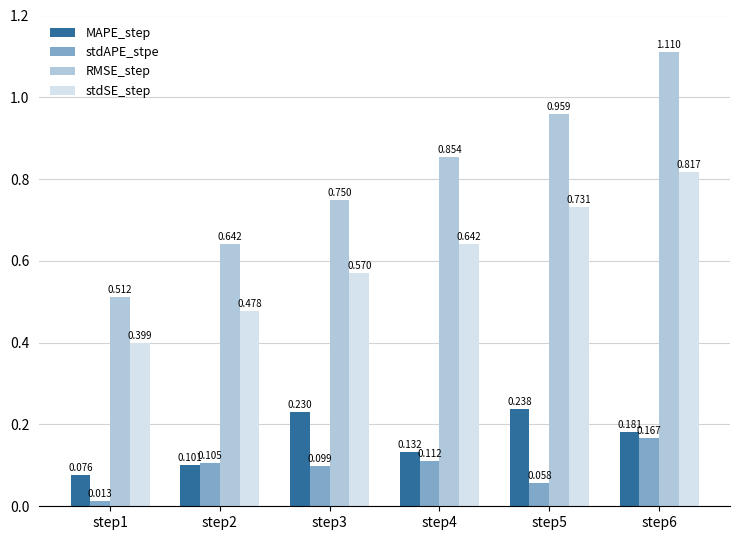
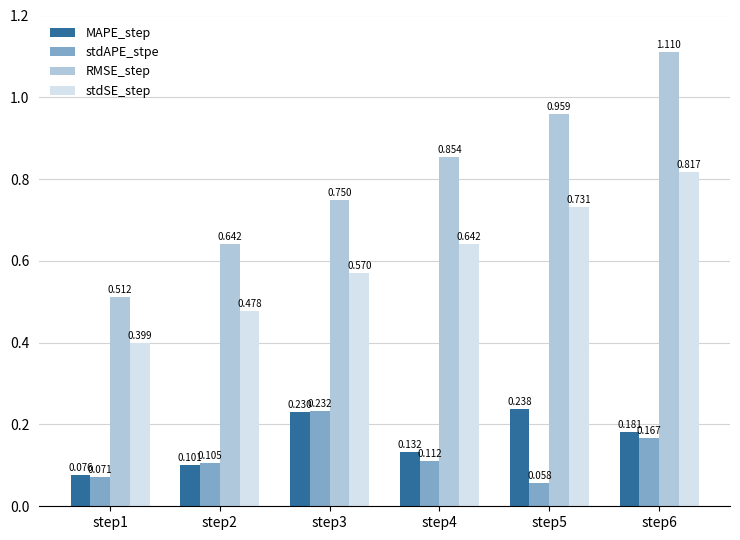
  {
    "MAPE_step": {
      "step1": 0.076,
      "step3": 0.230,
      "step4": 0.132,
      "step5": 0.238,
      "step6": 0.181
    },
    "stdAPE_stpe": {
-     "step1": 0.013,
-     "step3": 0.099,
+     "step1": 0.071,
+     "step3": 0.232,
      "step4": 0.112,
      "step5": 0.058,
      "step6": 0.167
    }
  }
